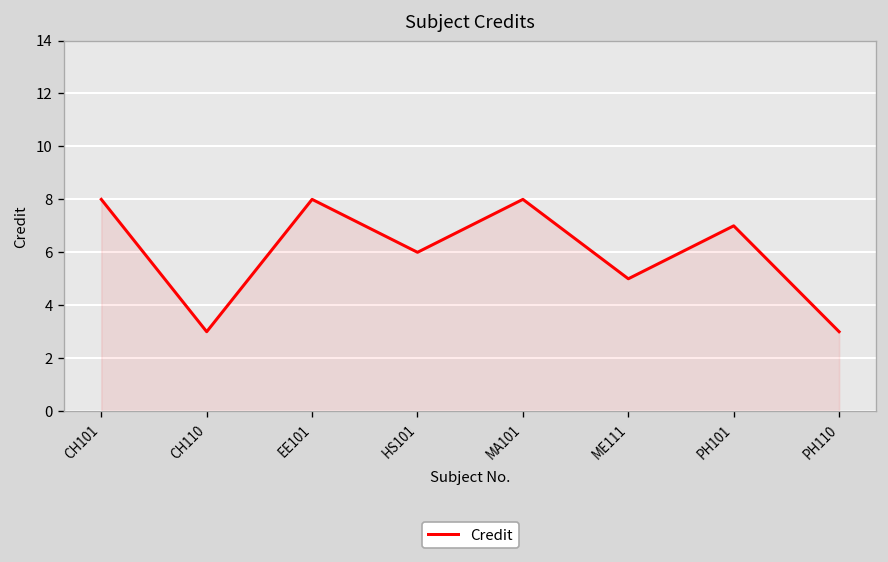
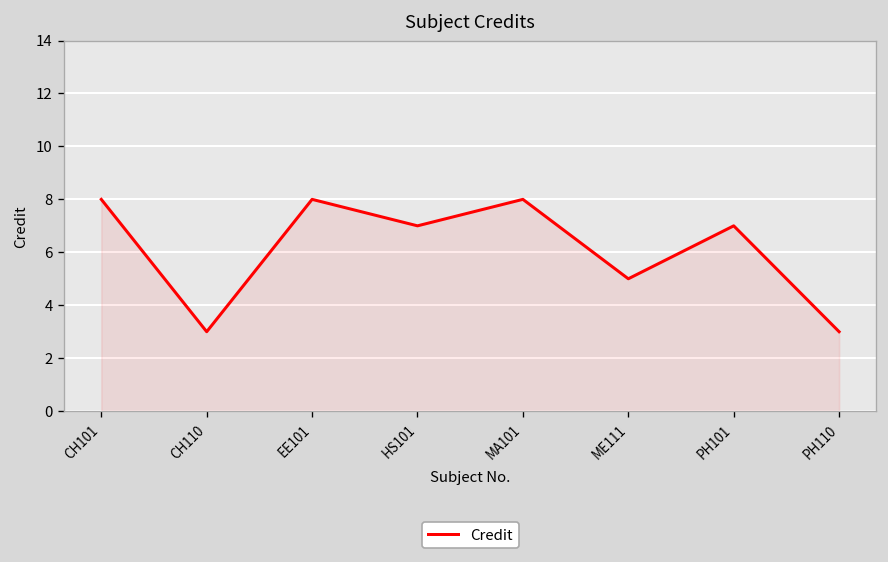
  {
    "CH101": 8,
    "CH110": 3,
    "EE101": 8,
-   "HS101": 6,
+   "HS101": 7,
    "MA101": 8,
    "ME111": 5,
    "PH101": 7,
    "PH110": 3
  }
